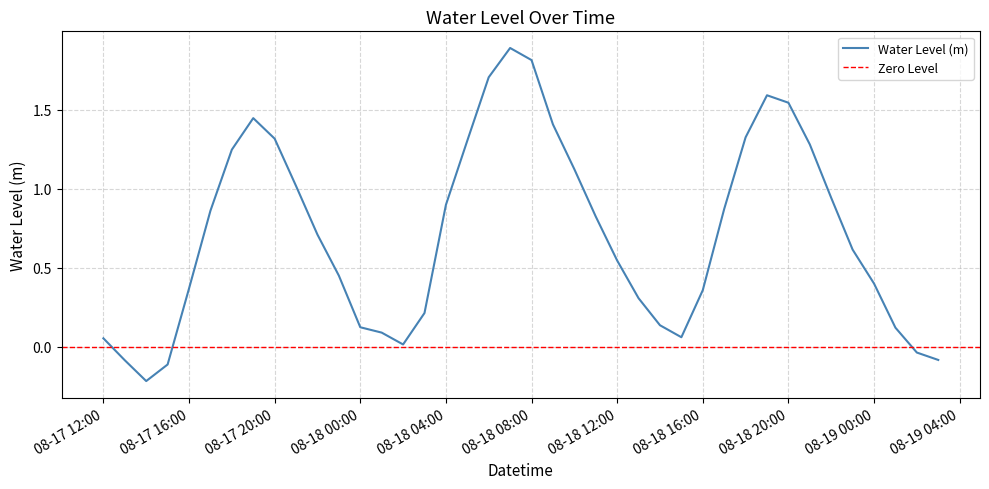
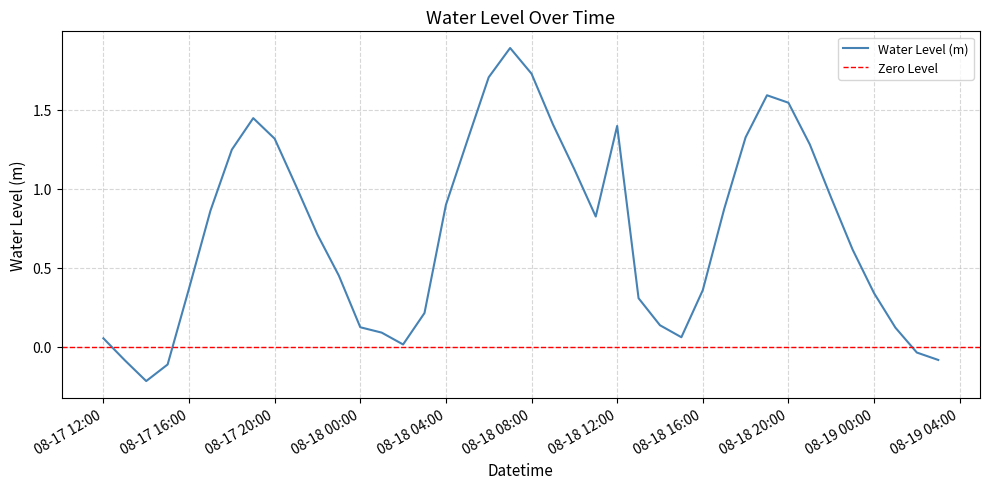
  {
    "08-17 12:00": 0.05,
    "08-17 16:00": 0.37,
    "08-17 20:00": 1.32,
    "08-18 00:00": 0.12,
    "08-18 04:00": 0.90,
-   "08-18 08:00": 1.81,
-   "08-18 12:00": 0.55,
+   "08-18 08:00": 1.73,
+   "08-18 12:00": 1.40,
    "08-18 16:00": 0.36,
    "08-18 20:00": 1.54,
-   "08-19 00:00": 0.40
+   "08-19 00:00": 0.34
  }
